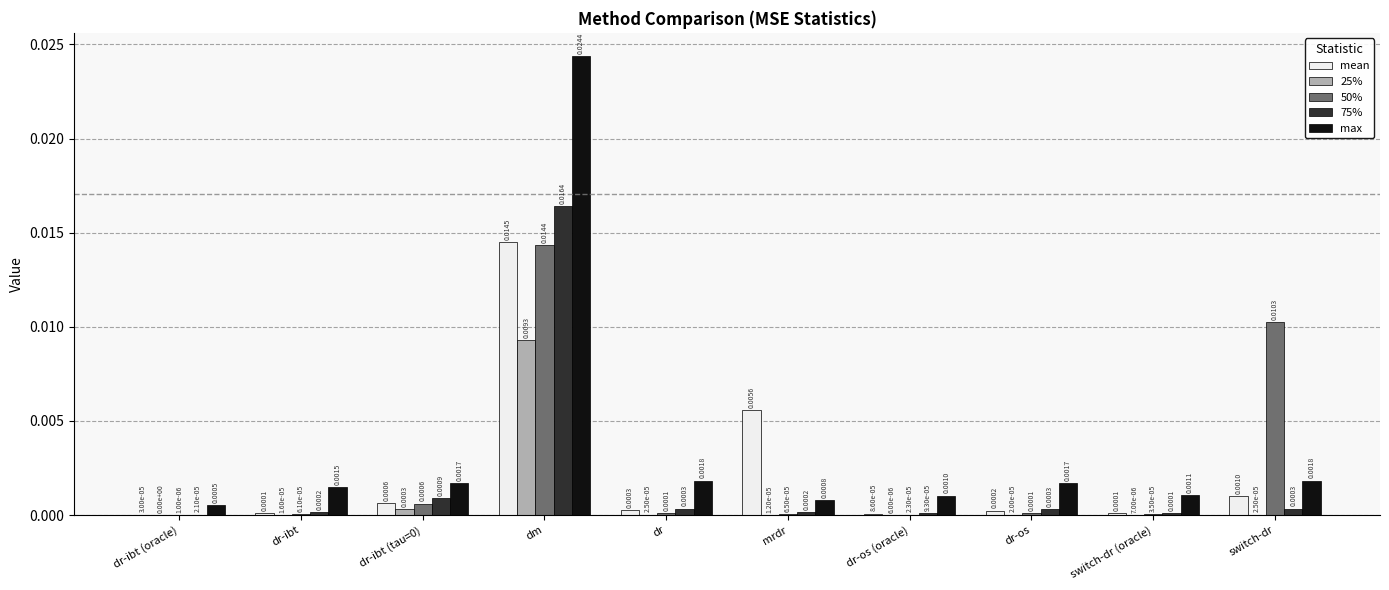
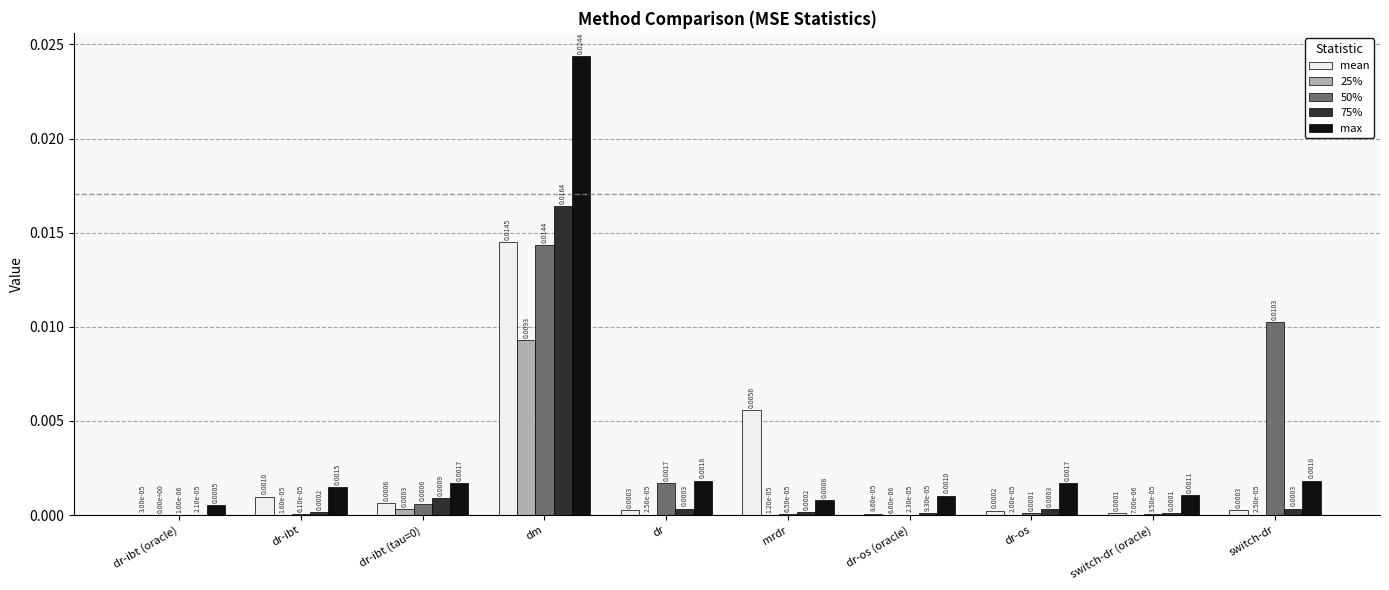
  {
    "mean": {
      "dr-ibt (oracle)": "3.00e-05",
-     "dr-ibt": "0.0001",
+     "dr-ibt": "0.0010",
      "dr-ibt (tau=0)": "0.0006",
      "dm": "0.0145",
      "dr": "0.0003",
      "mrdr": "0.0056",
      "dr-os (oracle)": "8.60e-05",
      "dr-os": "0.0002",
      "switch-dr (oracle)": "0.0001",
-     "switch-dr": "0.0010"
+     "switch-dr": "0.0003"
    },
    "25%": {
      "dr-ibt (oracle)": "0.00e+00",
      "dr-ibt": "1.60e-05",
      "dr-ibt (tau=0)": "0.0003",
      "dm": "0.0093",
      "dr": "2.50e-05",
      "mrdr": "1.20e-05",
      "dr-os (oracle)": "6.00e-06",
      "dr-os": "2.00e-05",
      "switch-dr (oracle)": "7.00e-06",
      "switch-dr": "2.50e-05"
    },
    "50%": {
      "dr-ibt (oracle)": "1.00e-06",
      "dr-ibt": "6.10e-05",
      "dr-ibt (tau=0)": "0.0006",
      "dm": "0.0144",
-     "dr": "0.0001",
+     "dr": "0.0017",
      "mrdr": "6.50e-05",
      "dr-os (oracle)": "2.30e-05",
      "dr-os": "0.0001",
      "switch-dr (oracle)": "3.50e-05",
      "switch-dr": "0.0103"
    }
  }
